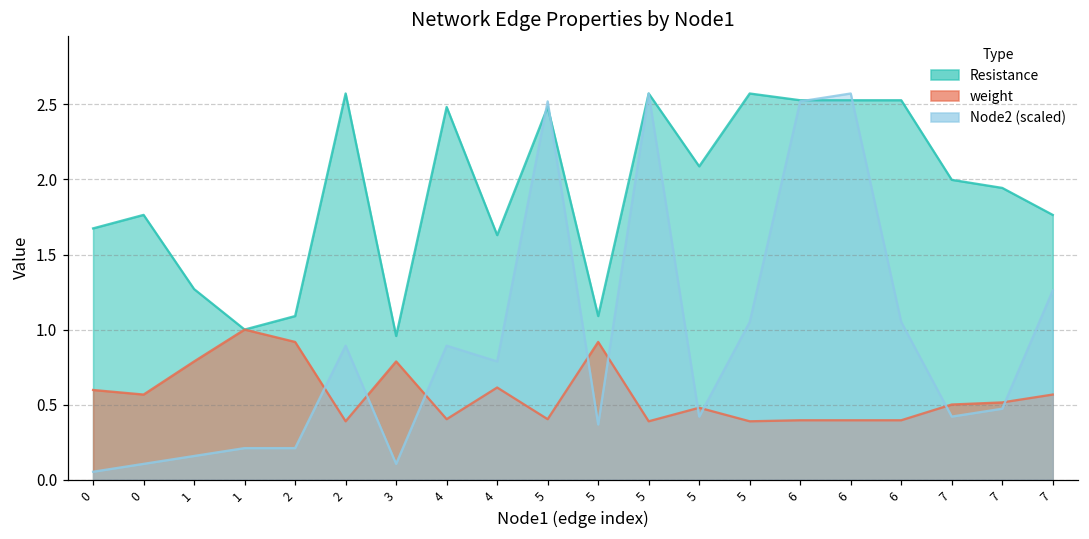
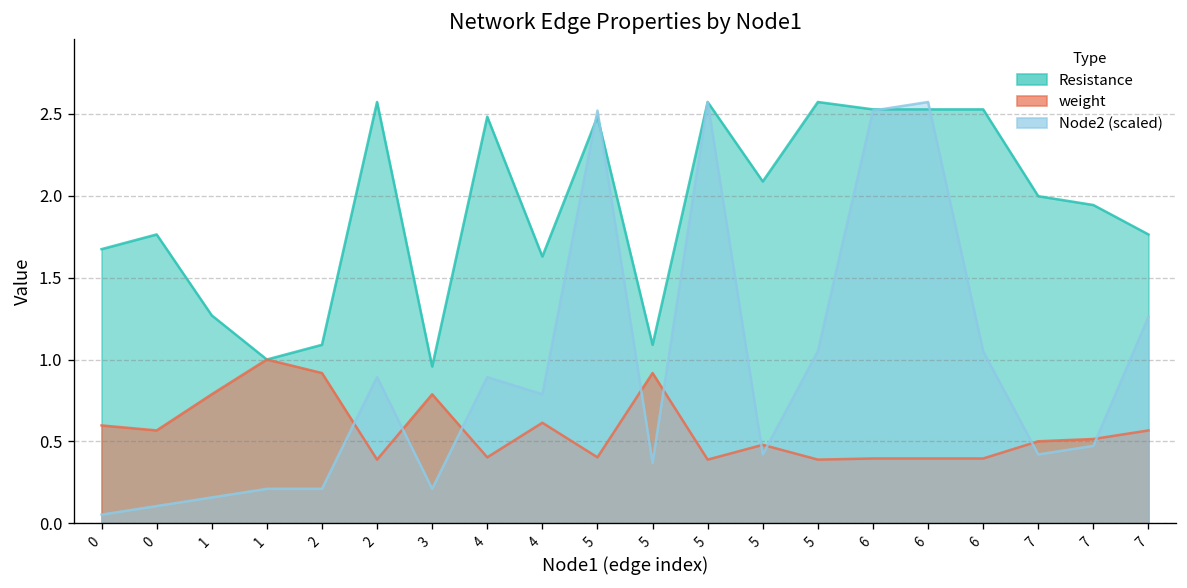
  {
    "Resistance": {
      "3": 0.96
    },
    "weight": {
      "3": 0.79
    },
    "Node2 (scaled)": {
-     "3": 0.11
+     "3": 0.21
    }
  }
